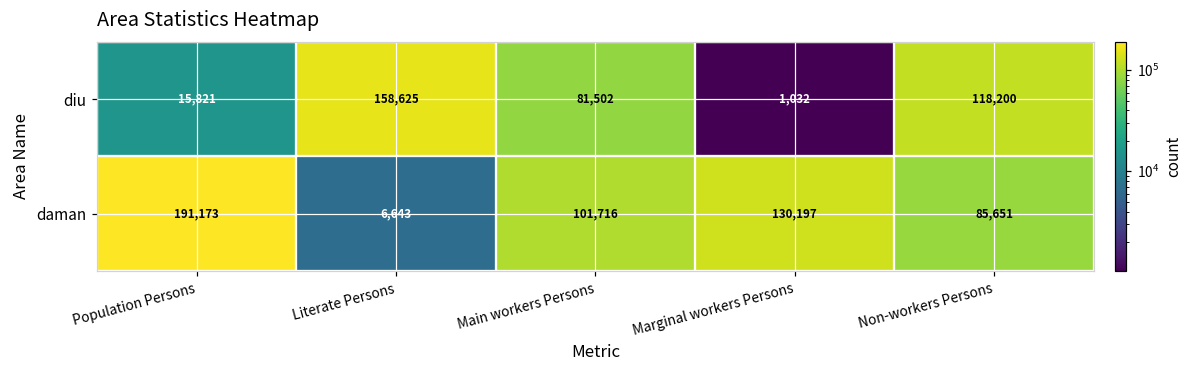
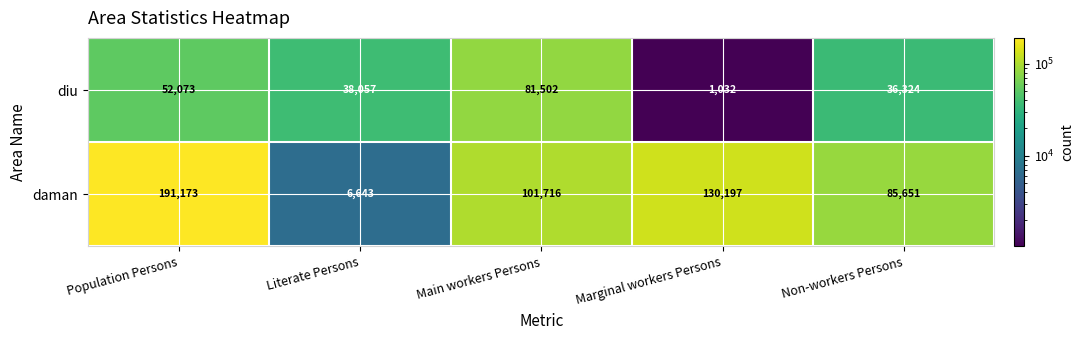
  {
    "diu": {
-     "Population Persons": "15,821",
-     "Literate Persons": "158,625",
+     "Population Persons": "52,073",
+     "Literate Persons": "38,057",
      "Main workers Persons": "81,502",
      "Marginal workers Persons": "1,032",
-     "Non-workers Persons": "118,200"
+     "Non-workers Persons": "36,324"
    },
    "daman": {
      "Population Persons": "191,173",
      "Literate Persons": "6,643",
      "Main workers Persons": "101,716",
      "Marginal workers Persons": "130,197",
      "Non-workers Persons": "85,651"
    }
  }
